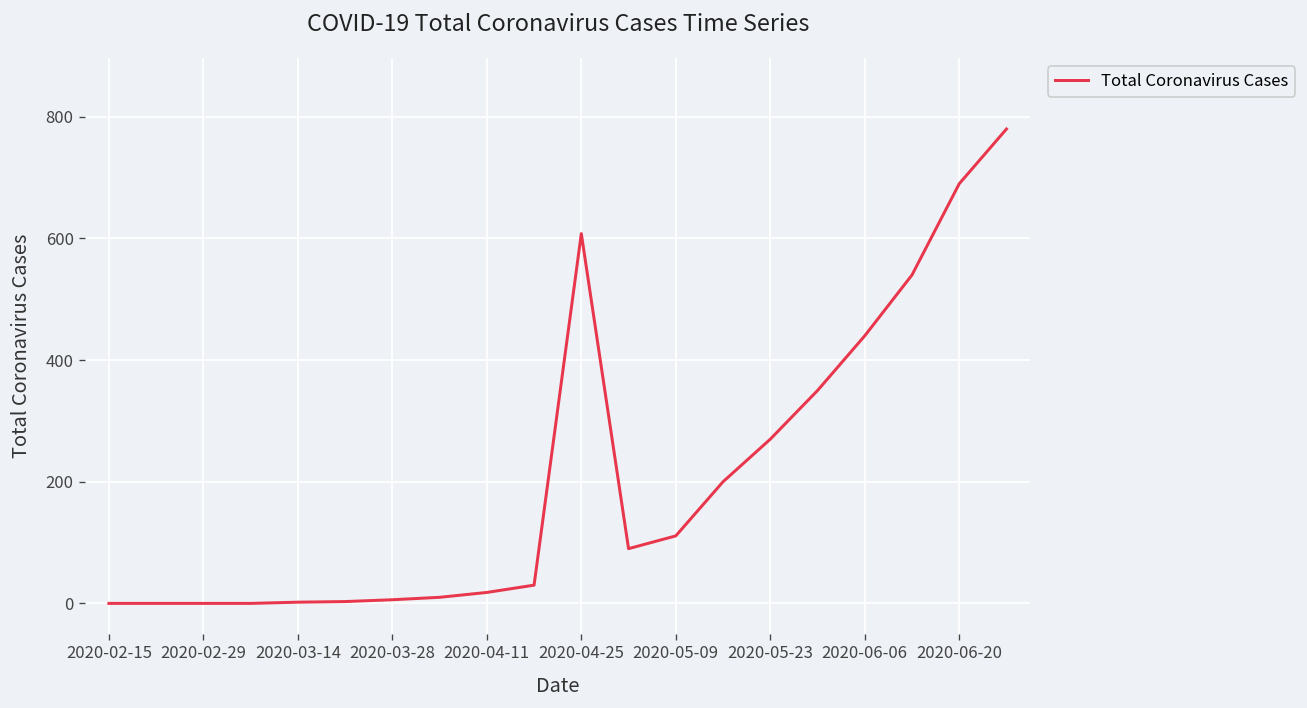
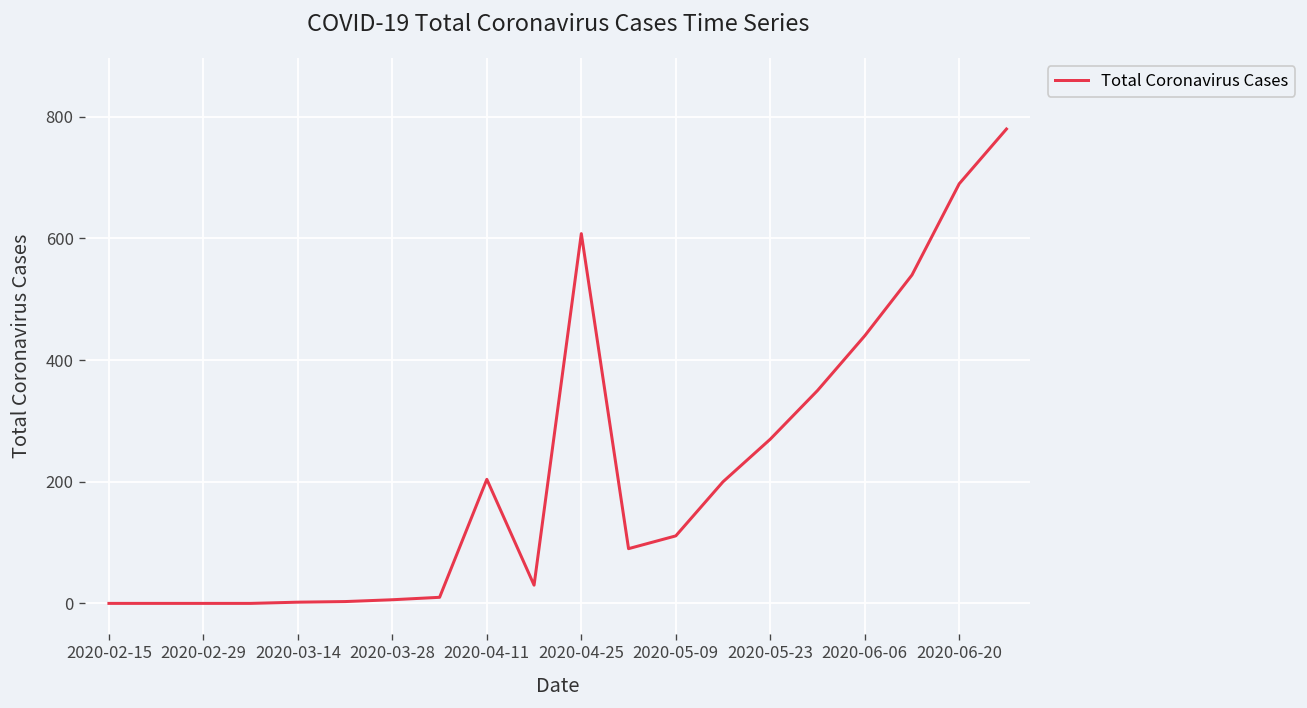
  {
    "2020-02-15": 0,
    "2020-02-29": 0,
    "2020-03-14": 0,
    "2020-03-28": 10,
-   "2020-04-11": 20,
+   "2020-04-11": 200,
    "2020-04-25": 610,
    "2020-05-09": 110,
    "2020-05-23": 270,
    "2020-06-06": 440,
    "2020-06-20": 690
  }
